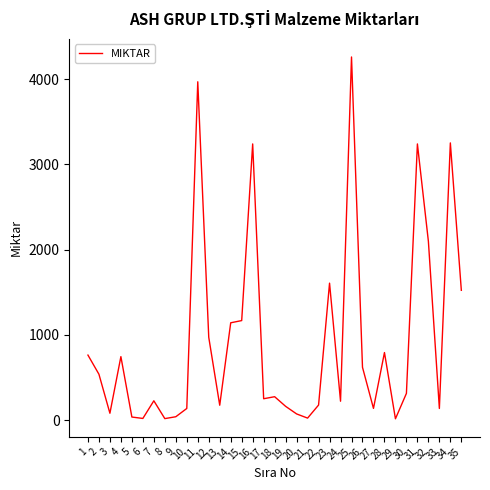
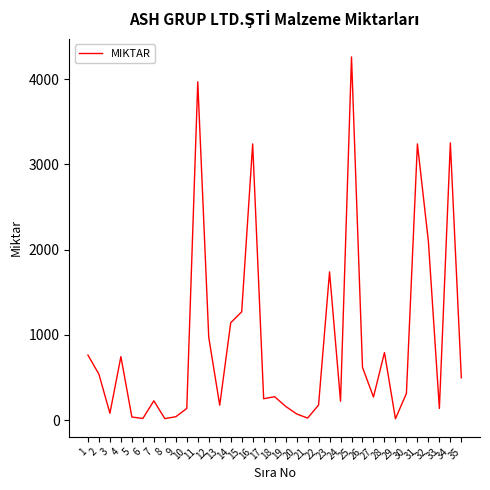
  {
    "1": 800,
    "2": 500,
    "3": 100,
    "4": 700,
    "5": 0,
    "6": 0,
    "7": 200,
    "8": 0,
    "9": 0,
    "10": 100,
    "11": 4000,
    "12": 1000,
    "13": 200,
    "14": 1100,
-   "15": 1200,
+   "15": 1300,
    "16": 3200,
    "17": 300,
    "18": 300,
    "19": 200,
    "20": 100,
    "21": 0,
    "22": 200,
-   "23": 1600,
+   "23": 1700,
    "24": 200,
    "25": 4300,
    "26": 600,
-   "27": 100,
+   "27": 300,
    "28": 800,
    "29": 0,
    "30": 300,
    "31": 3200,
    "32": 2100,
    "33": 100,
    "34": 3300,
-   "35": 1500
+   "35": 500
  }
